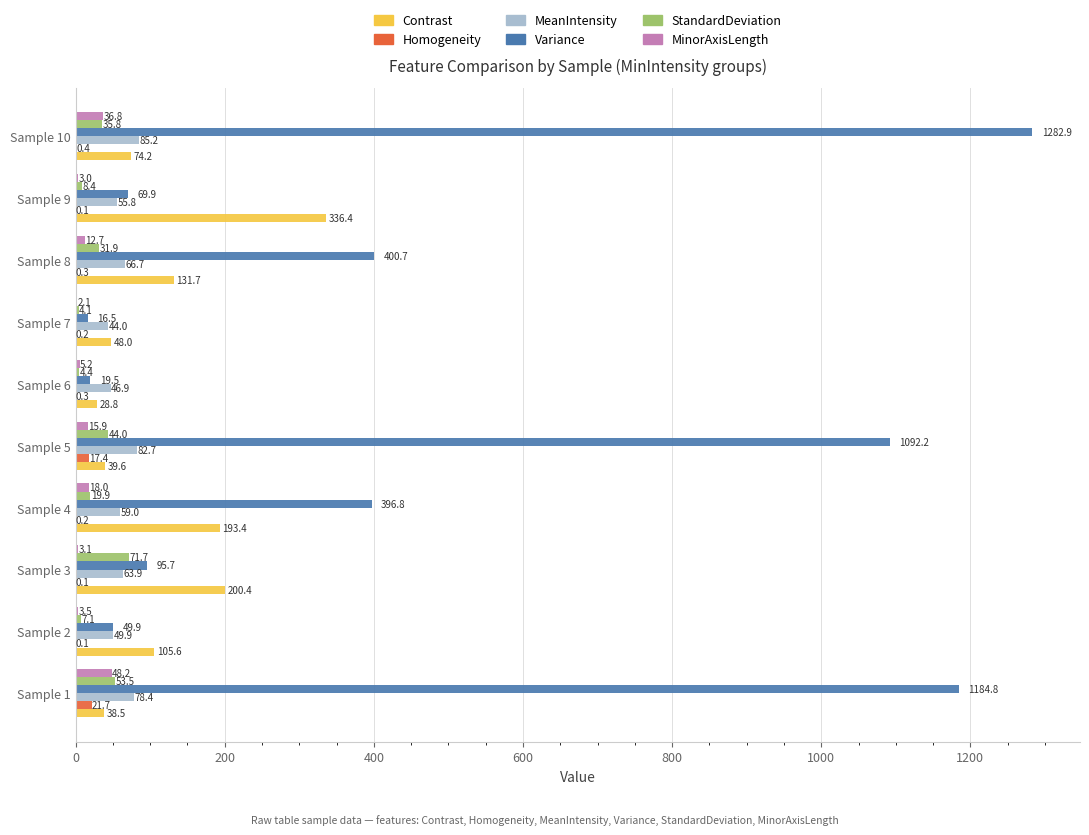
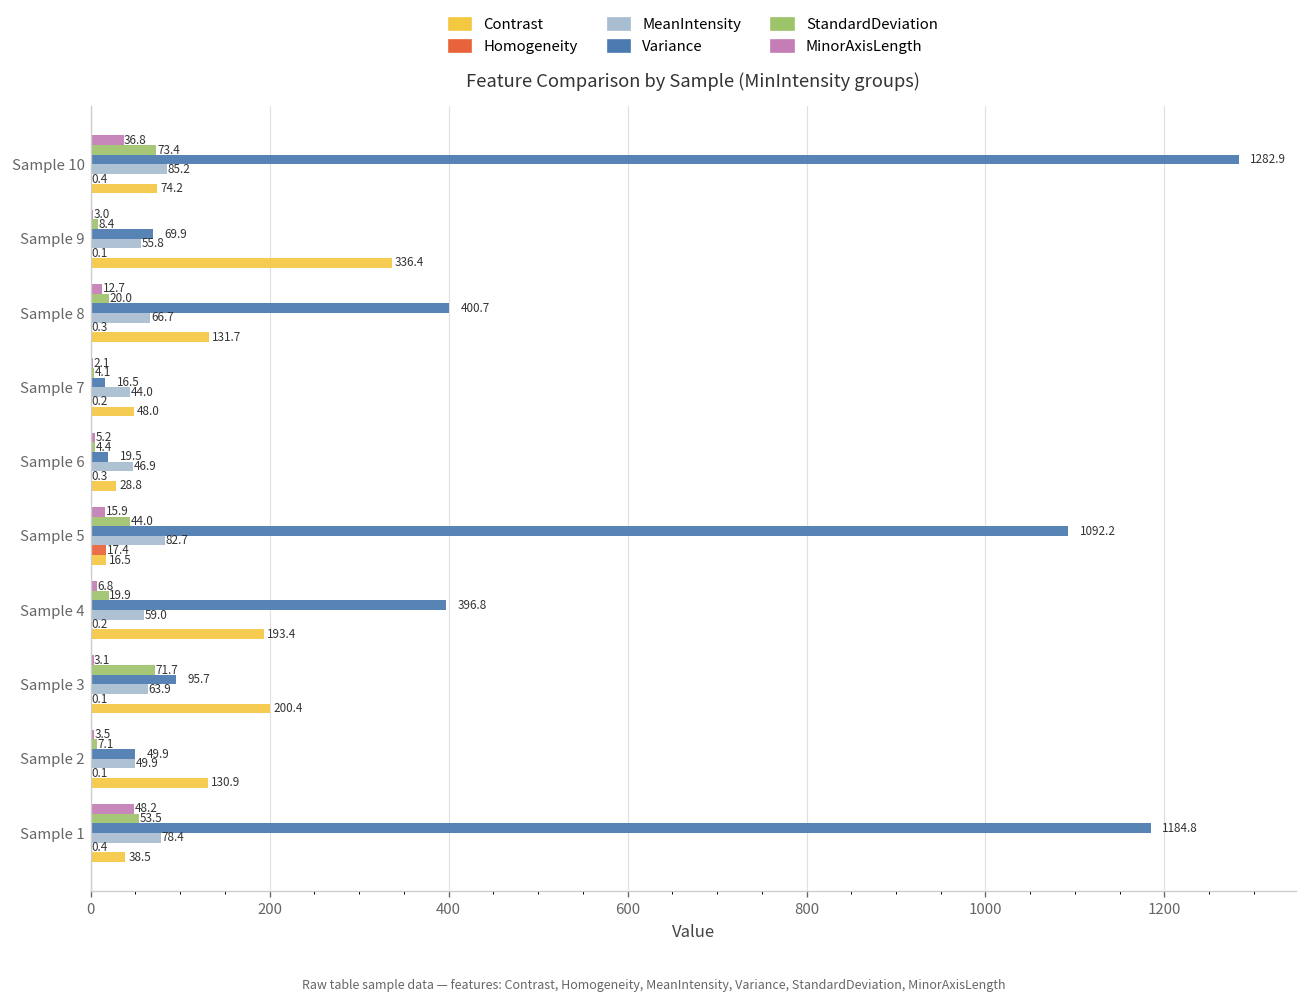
  {
    "Contrast": {
      "Sample 10": 74.2,
      "Sample 9": 336.4,
      "Sample 8": 131.7,
      "Sample 7": 48.0,
      "Sample 6": 28.8,
-     "Sample 5": 39.6,
+     "Sample 5": 16.5,
      "Sample 4": 193.4,
      "Sample 3": 200.4,
-     "Sample 2": 105.6,
+     "Sample 2": 130.9,
      "Sample 1": 38.5
    },
    "Homogeneity": {
      "Sample 10": 0.4,
      "Sample 9": 0.1,
      "Sample 8": 0.3,
      "Sample 7": 0.2,
      "Sample 6": 0.3,
      "Sample 5": 17.4,
      "Sample 4": 0.2,
      "Sample 3": 0.1,
      "Sample 2": 0.1,
-     "Sample 1": 21.7
+     "Sample 1": 0.4
    },
    "MeanIntensity": {
      "Sample 10": 85.2,
      "Sample 9": 55.8,
      "Sample 8": 66.7,
      "Sample 7": 44.0,
      "Sample 6": 46.9,
      "Sample 5": 82.7,
      "Sample 4": 59.0,
      "Sample 3": 63.9,
      "Sample 2": 49.9,
      "Sample 1": 78.4
    },
    "Variance": {
      "Sample 10": 1282.9,
      "Sample 9": 69.9,
      "Sample 8": 400.7,
      "Sample 7": 16.5,
      "Sample 6": 19.5,
      "Sample 5": 1092.2,
      "Sample 4": 396.8,
      "Sample 3": 95.7,
      "Sample 2": 49.9,
      "Sample 1": 1184.8
    },
    "StandardDeviation": {
-     "Sample 10": 35.8,
+     "Sample 10": 73.4,
      "Sample 9": 8.4,
-     "Sample 8": 31.9,
+     "Sample 8": 20.0,
      "Sample 5": 44.0,
      "Sample 3": 71.7
    },
    "MinorAxisLength": {
      "Sample 9": 3.0,
      "Sample 8": 12.7,
      "Sample 5": 15.9,
-     "Sample 4": 18.0,
+     "Sample 4": 6.8,
      "Sample 3": 3.1
    }
  }
